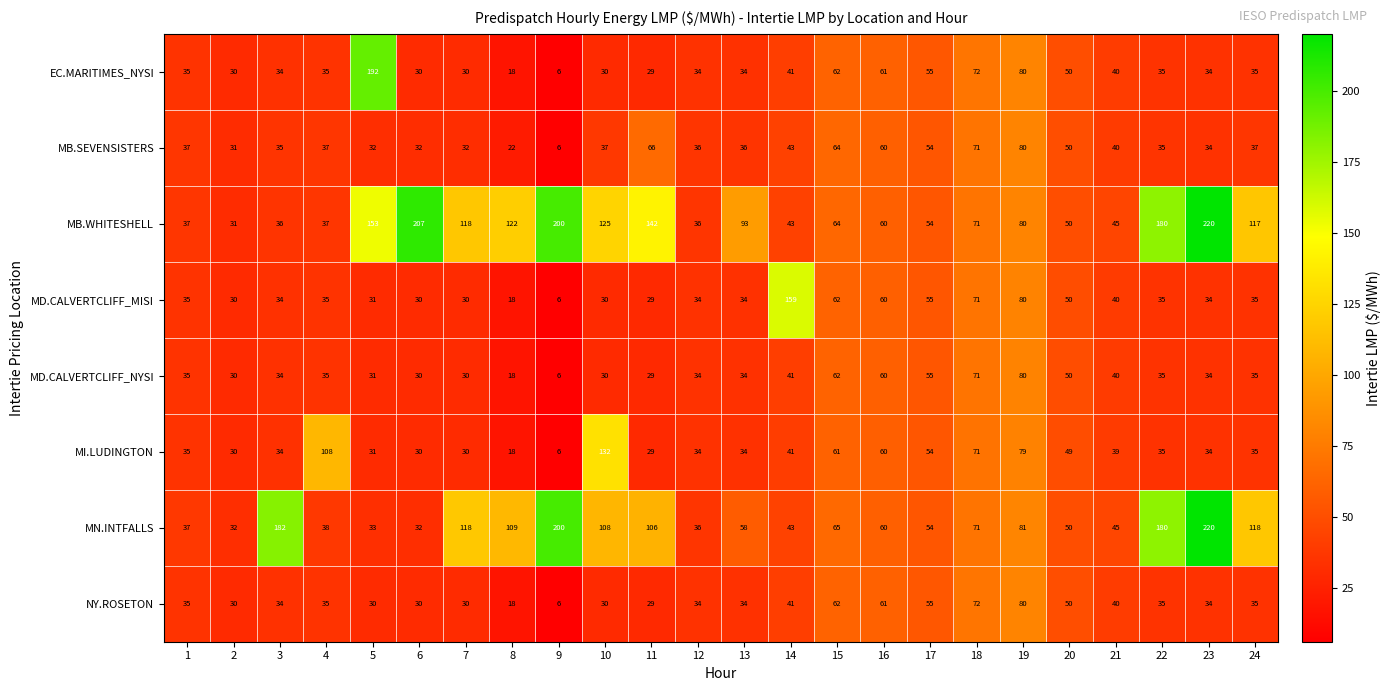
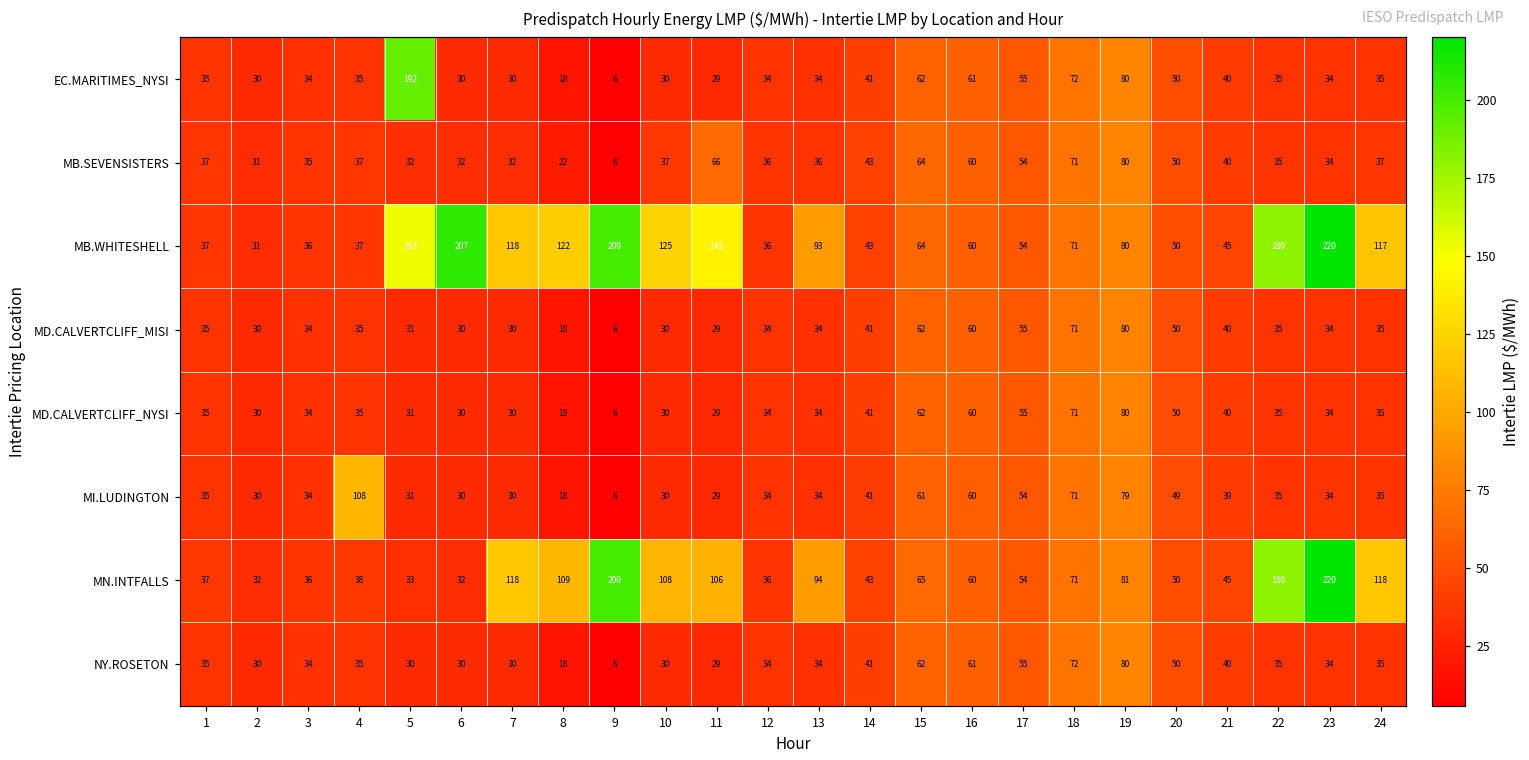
  {
    "EC.MARITIMES_NYSI": {
      "1": 35,
      "2": 30,
      "3": 34,
      "4": 35,
      "5": 192,
      "6": 30,
      "7": 30,
      "8": 18,
      "9": 6,
      "10": 30,
      "11": 29,
      "12": 34,
      "13": 34,
      "14": 41,
      "15": 62,
      "16": 61,
      "17": 55,
      "18": 72,
      "19": 80,
      "20": 50,
      "21": 40,
      "22": 35,
      "23": 34,
      "24": 35
    },
    "MB.SEVENSISTERS": {
      "1": 37,
      "2": 31,
      "3": 35,
      "4": 37,
      "5": 32,
      "6": 32,
      "7": 32,
      "8": 22,
      "9": 6,
      "10": 37,
      "11": 66,
      "12": 36,
      "13": 36,
      "14": 43,
      "15": 64,
      "16": 60,
      "17": 54,
      "18": 71,
      "19": 80,
      "20": 50,
      "21": 40,
      "22": 35,
      "23": 34,
      "24": 37
    },
    "MB.WHITESHELL": {
      "1": 37,
      "2": 31,
      "3": 36,
      "4": 37,
      "5": 153,
      "6": 207,
      "7": 118,
      "8": 122,
      "9": 200,
      "10": 125,
      "11": 142,
      "12": 36,
      "13": 93,
      "14": 43,
      "15": 64,
      "16": 60,
      "17": 54,
      "18": 71,
      "19": 80,
      "20": 50,
      "21": 45,
      "22": 180,
      "23": 220,
      "24": 117
    },
    "MD.CALVERTCLIFF_MISI": {
      "1": 35,
      "2": 30,
      "3": 34,
      "4": 35,
      "5": 31,
      "6": 30,
      "7": 30,
      "8": 18,
      "9": 6,
      "10": 30,
      "11": 29,
      "12": 34,
      "13": 34,
-     "14": 159,
+     "14": 41,
      "15": 62,
      "16": 60,
      "17": 55,
      "18": 71,
      "19": 80,
      "20": 50,
      "21": 40,
      "22": 35,
      "23": 34,
      "24": 35
    },
    "MD.CALVERTCLIFF_NYSI": {
      "1": 35,
      "2": 30,
      "3": 34,
      "4": 35,
      "5": 31,
      "6": 30,
      "7": 30,
      "8": 18,
      "9": 6,
      "10": 30,
      "11": 29,
      "12": 34,
      "13": 34,
      "14": 41,
      "15": 62,
      "16": 60,
      "17": 55,
      "18": 71,
      "19": 80,
      "20": 50,
      "21": 40,
      "22": 35,
      "23": 34,
      "24": 35
    },
    "MI.LUDINGTON": {
      "1": 35,
      "2": 30,
      "3": 34,
      "4": 108,
      "5": 31,
      "6": 30,
      "7": 30,
      "8": 18,
      "9": 6,
-     "10": 132,
+     "10": 30,
      "11": 29,
      "12": 34,
      "13": 34,
      "14": 41,
      "15": 61,
      "16": 60,
      "17": 54,
      "18": 71,
      "19": 79,
      "20": 49,
      "21": 39,
      "22": 35,
      "23": 34,
      "24": 35
    },
    "MN.INTFALLS": {
      "1": 37,
      "2": 32,
-     "3": 182,
+     "3": 36,
      "4": 38,
      "5": 33,
      "6": 32,
      "7": 118,
      "8": 109,
      "9": 200,
      "10": 108,
      "11": 106,
      "12": 36,
-     "13": 58,
+     "13": 94,
      "14": 43,
      "15": 65,
      "16": 60,
      "17": 54,
      "18": 71,
      "19": 81,
      "20": 50,
      "21": 45,
      "22": 180,
      "23": 220,
      "24": 118
    },
    "NY.ROSETON": {
      "1": 35,
      "2": 30,
      "3": 34,
      "4": 35,
      "5": 30,
      "6": 30,
      "7": 30,
      "8": 18,
      "9": 6,
      "10": 30,
      "11": 29,
      "12": 34,
      "13": 34,
      "14": 41,
      "15": 62,
      "16": 61,
      "17": 55,
      "18": 72,
      "19": 80,
      "20": 50,
      "21": 40,
      "22": 35,
      "23": 34,
      "24": 35
    }
  }
